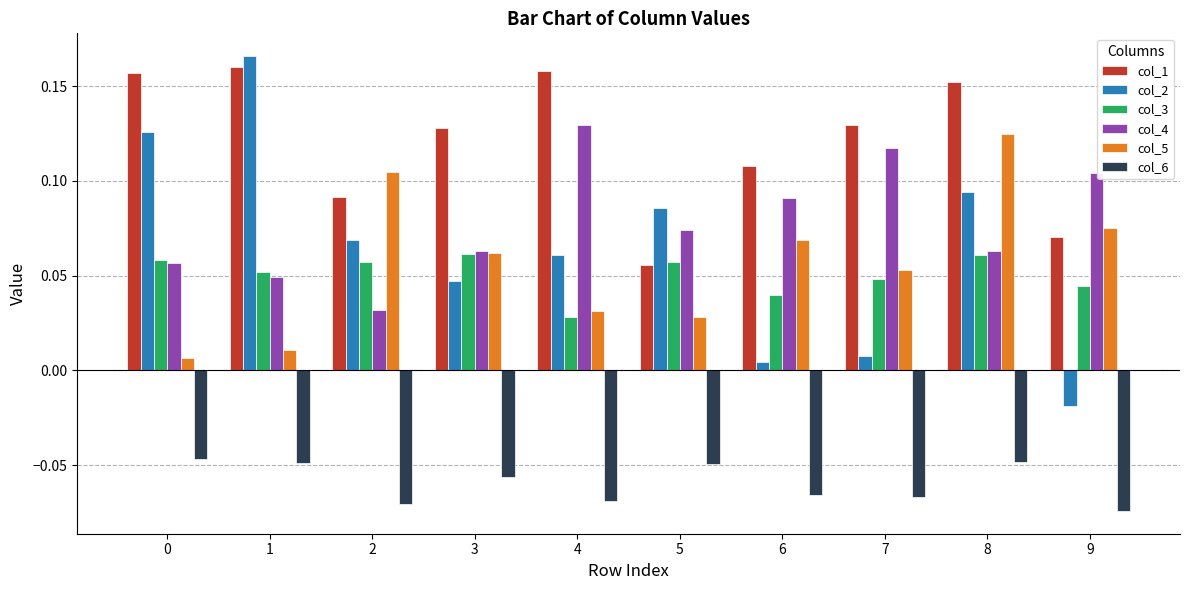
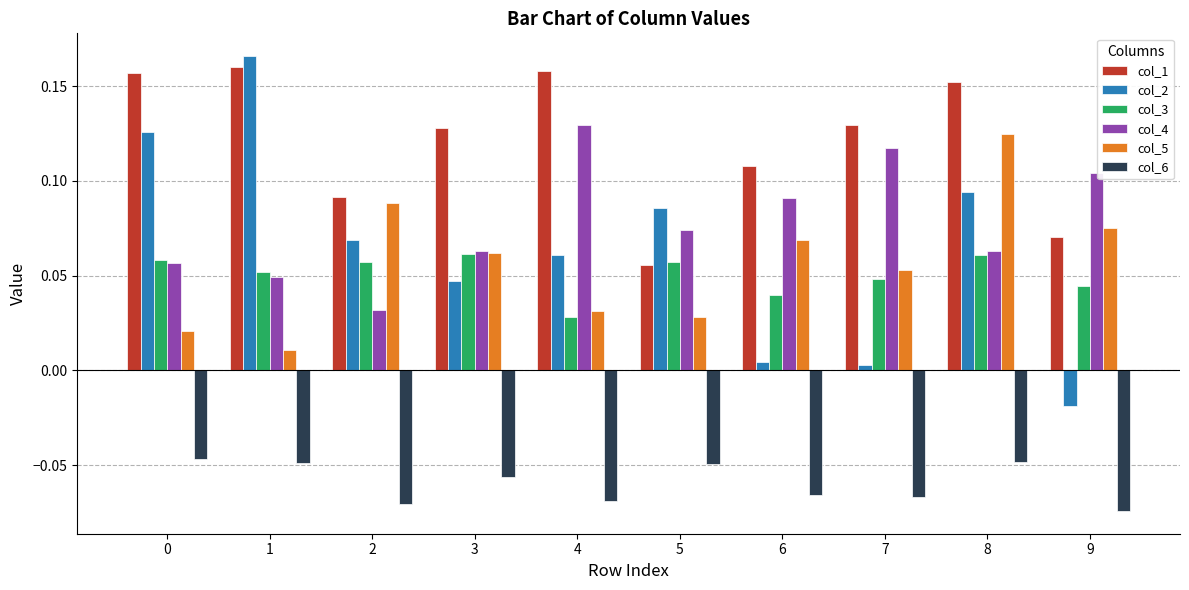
  {
    "col_1": {
      "0": 0.157,
      "1": 0.160,
      "2": 0.091,
      "3": 0.128,
      "4": 0.158,
      "5": 0.056,
      "6": 0.108,
      "7": 0.130,
      "8": 0.152,
      "9": 0.070
    },
    "col_2": {
      "0": 0.126,
      "1": 0.166,
      "2": 0.069,
      "3": 0.047,
      "4": 0.061,
      "5": 0.085,
      "6": 0.004,
-     "7": 0.008,
+     "7": 0.003,
      "8": 0.094,
      "9": -0.019
    },
    "col_3": {
      "0": 0.058,
      "1": 0.052,
      "2": 0.057,
      "3": 0.061,
      "4": 0.028,
      "5": 0.057,
      "6": 0.039,
      "7": 0.048,
      "8": 0.061,
      "9": 0.045
    },
    "col_4": {
      "0": 0.057,
      "1": 0.049,
      "2": 0.032,
      "3": 0.063,
      "4": 0.129,
      "5": 0.074,
      "6": 0.091,
      "7": 0.117,
      "8": 0.063,
      "9": 0.104
    },
    "col_5": {
-     "0": 0.006,
+     "0": 0.021,
      "1": 0.011,
-     "2": 0.105,
+     "2": 0.088,
      "3": 0.062,
      "4": 0.031,
      "5": 0.028,
      "6": 0.069,
      "7": 0.053,
      "8": 0.125,
      "9": 0.075
    },
    "col_6": {
      "0": -0.047,
      "1": -0.049,
      "2": -0.070,
      "3": -0.056,
      "4": -0.069,
      "5": -0.049,
      "6": -0.066,
      "7": -0.067,
      "8": -0.048,
      "9": -0.074
    }
  }
